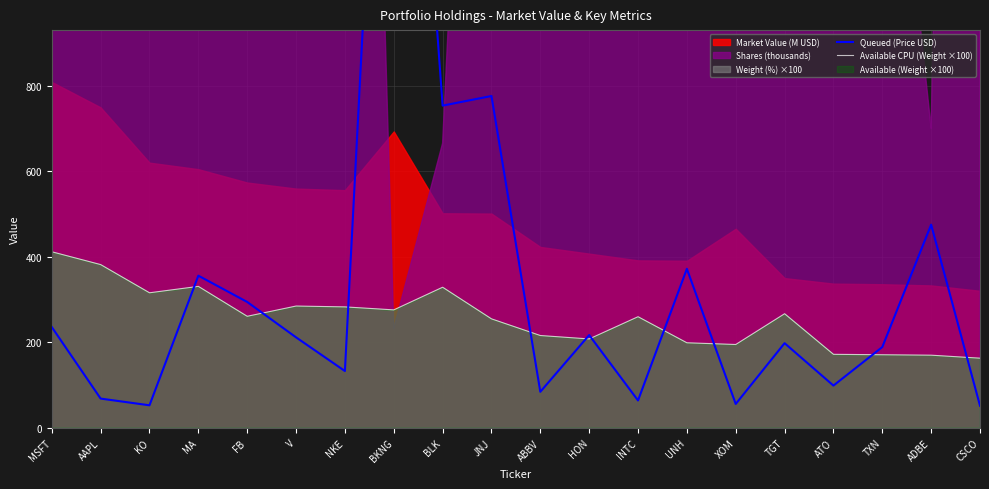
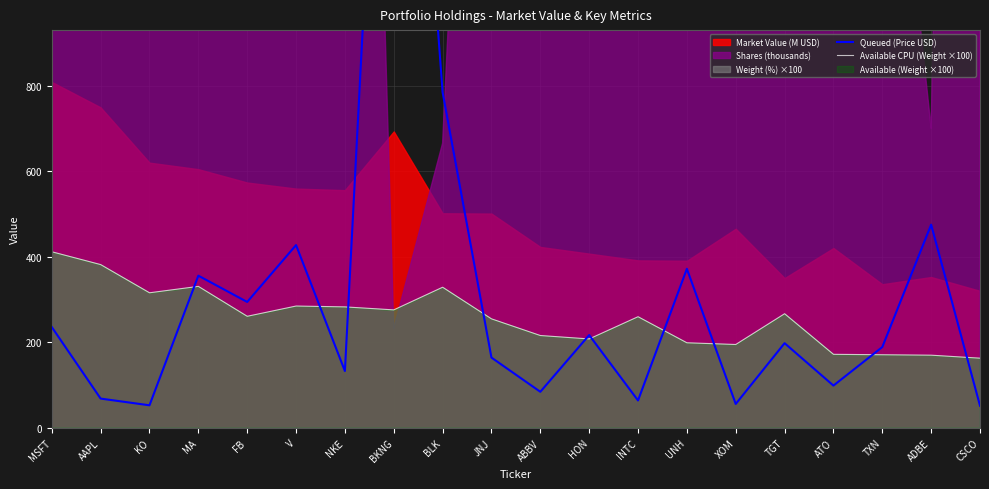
  {
    "Queued (Price USD)": {
      "MSFT": 240,
      "AAPL": 70,
      "KO": 50,
      "MA": 360,
      "FB": 290,
-     "V": 210,
+     "V": 430,
      "NKE": 130,
-     "BLK": 750,
-     "JNJ": 780,
+     "BLK": 790,
+     "JNJ": 160,
      "ABBV": 80,
      "HON": 220,
      "INTC": 60,
      "UNH": 370,
      "XOM": 60,
      "TGT": 200,
      "ATO": 100,
      "TXN": 190,
      "ADBE": 480,
      "CSCO": 50
    },
    "Market Value (M USD)": {
      "MSFT": 810,
      "AAPL": 750,
      "KO": 620,
      "MA": 610,
      "FB": 570,
      "V": 560,
      "NKE": 560,
      "BKNG": 690,
      "BLK": 500,
      "JNJ": 500,
      "ABBV": 420,
      "HON": 410,
      "INTC": 390,
      "UNH": 390,
      "XOM": 470,
      "TGT": 350,
-     "ATO": 340,
+     "ATO": 420,
      "TXN": 340,
-     "ADBE": 330,
+     "ADBE": 350,
      "CSCO": 320
    },
    "Available (Weight ×100)": {
      "MSFT": 410,
      "AAPL": 380,
      "KO": 320,
      "MA": 330,
      "FB": 260,
      "V": 290,
      "NKE": 280,
      "BKNG": 280,
      "BLK": 330,
      "JNJ": 250,
      "ABBV": 220,
      "HON": 210,
      "INTC": 260,
      "UNH": 200,
      "XOM": 200,
      "TGT": 270,
      "ATO": 170,
      "TXN": 170,
      "ADBE": 170,
      "CSCO": 160
    },
    "Shares (thousands)": {
      "BKNG": 230,
      "BLK": 670,
      "ADBE": 700
    }
  }
